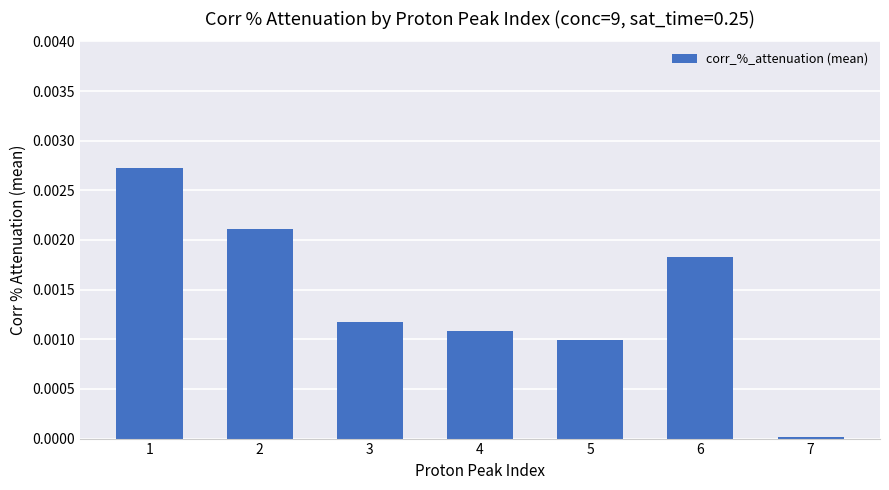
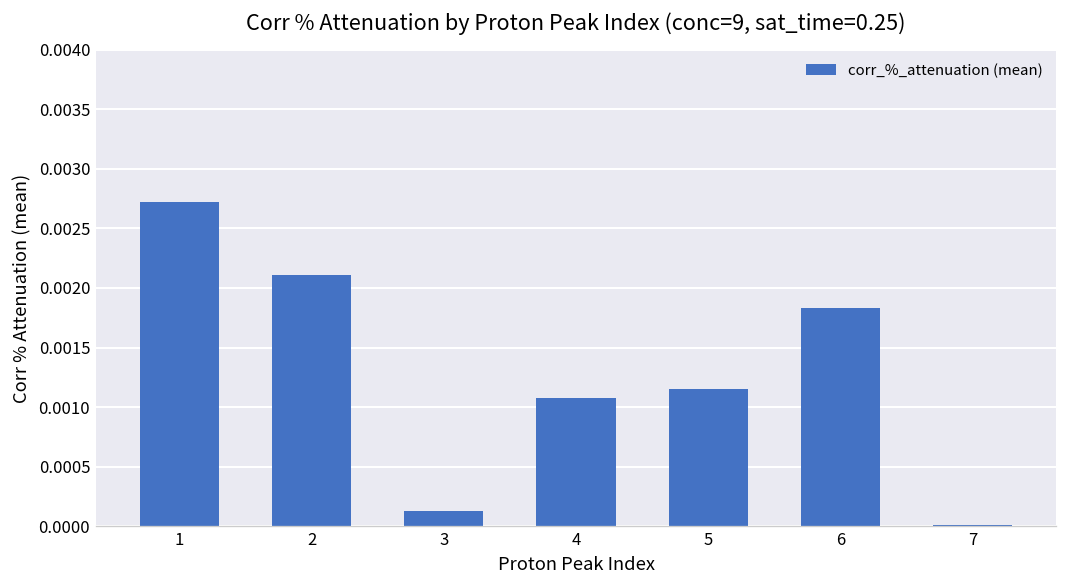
  {
    "1": 0.0027,
    "2": 0.0021,
-   "3": 0.0012,
+   "3": 0.0001,
    "4": 0.0011,
-   "5": 0.0010,
+   "5": 0.0012,
    "6": 0.0018
  }
